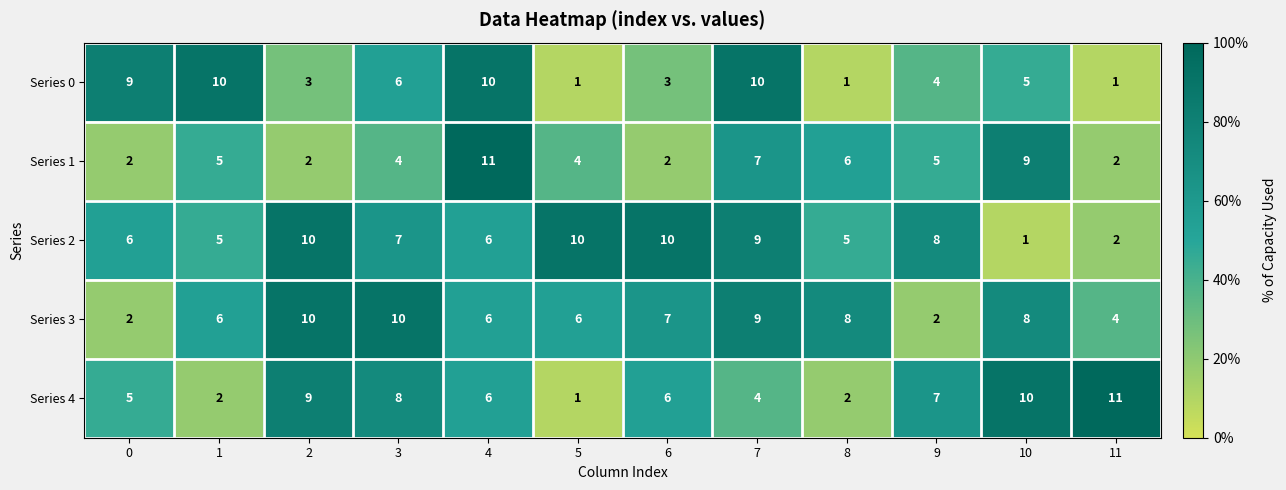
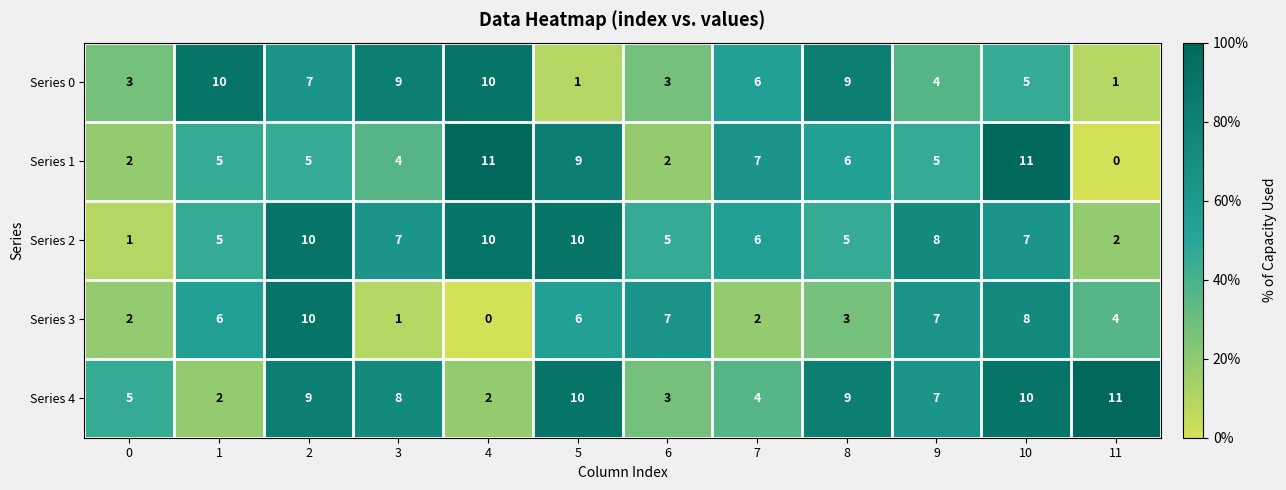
  {
    "Series 0": {
-     "0": 9,
+     "0": 3,
      "1": 10,
-     "2": 3,
-     "3": 6,
+     "2": 7,
+     "3": 9,
      "4": 10,
      "5": 1,
      "6": 3,
-     "7": 10,
-     "8": 1,
+     "7": 6,
+     "8": 9,
      "9": 4,
      "10": 5,
      "11": 1
    },
    "Series 1": {
      "0": 2,
      "1": 5,
-     "2": 2,
+     "2": 5,
      "3": 4,
      "4": 11,
-     "5": 4,
+     "5": 9,
      "6": 2,
      "7": 7,
      "8": 6,
      "9": 5,
-     "10": 9,
-     "11": 2
+     "10": 11,
+     "11": 0
    },
    "Series 2": {
-     "0": 6,
+     "0": 1,
      "1": 5,
      "2": 10,
      "3": 7,
-     "4": 6,
+     "4": 10,
      "5": 10,
-     "6": 10,
-     "7": 9,
+     "6": 5,
+     "7": 6,
      "8": 5,
      "9": 8,
-     "10": 1,
+     "10": 7,
      "11": 2
    },
    "Series 3": {
      "0": 2,
      "1": 6,
      "2": 10,
-     "3": 10,
-     "4": 6,
+     "3": 1,
+     "4": 0,
      "5": 6,
      "6": 7,
-     "7": 9,
-     "8": 8,
-     "9": 2,
+     "7": 2,
+     "8": 3,
+     "9": 7,
      "10": 8,
      "11": 4
    },
    "Series 4": {
      "0": 5,
      "1": 2,
      "2": 9,
      "3": 8,
-     "4": 6,
-     "5": 1,
-     "6": 6,
+     "4": 2,
+     "5": 10,
+     "6": 3,
      "7": 4,
-     "8": 2,
+     "8": 9,
      "9": 7,
      "10": 10,
      "11": 11
    }
  }
